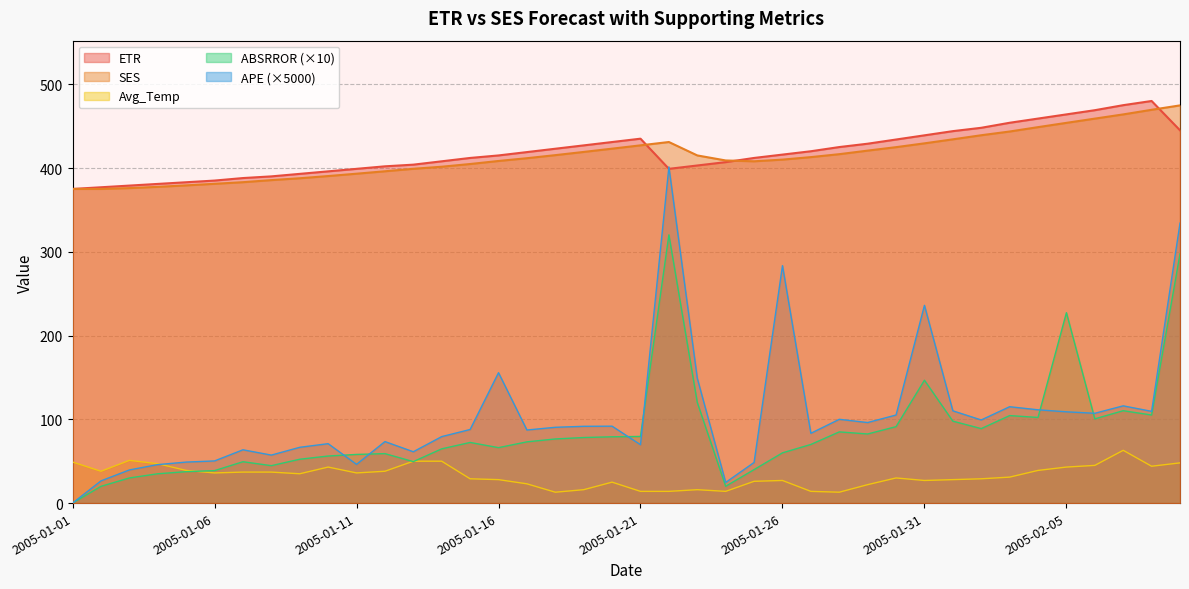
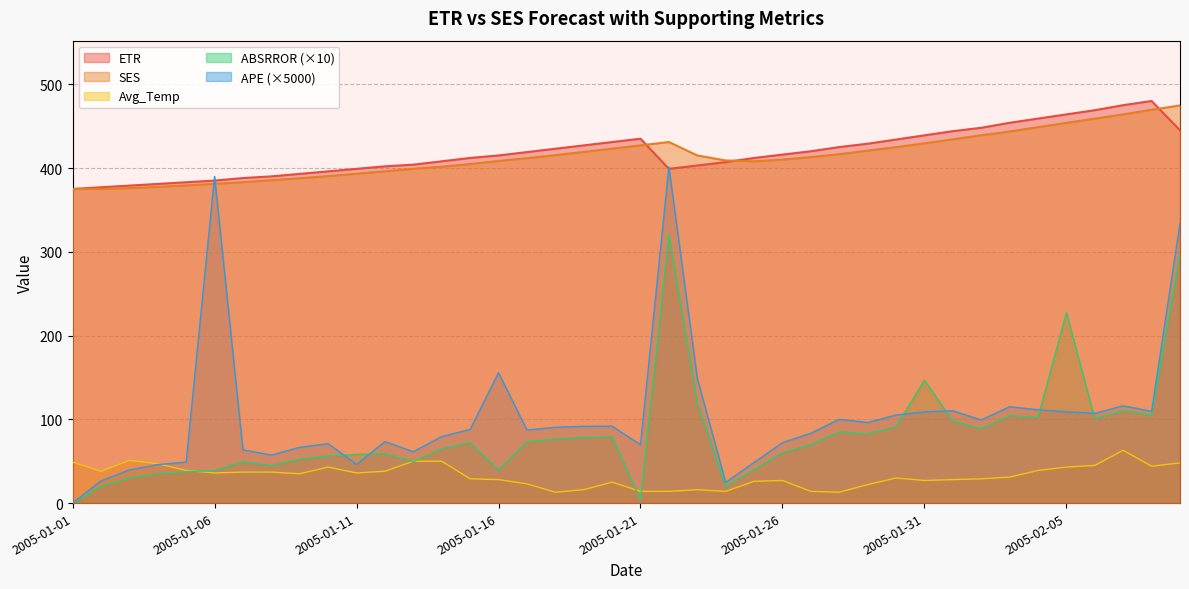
  {
    "ABSRROR (×10)": {
      "2005-01-11": 60,
-     "2005-01-16": 70,
-     "2005-01-21": 80,
+     "2005-01-16": 40,
+     "2005-01-21": 0,
      "2005-01-26": 60,
      "2005-01-31": 150,
      "2005-02-05": 230
    },
    "APE (×5000)": {
-     "2005-01-06": 50,
+     "2005-01-06": 390,
      "2005-01-11": 50,
      "2005-01-16": 160,
      "2005-01-21": 70,
-     "2005-01-26": 280,
-     "2005-01-31": 240,
+     "2005-01-26": 70,
+     "2005-01-31": 110,
      "2005-02-05": 110
    }
  }
